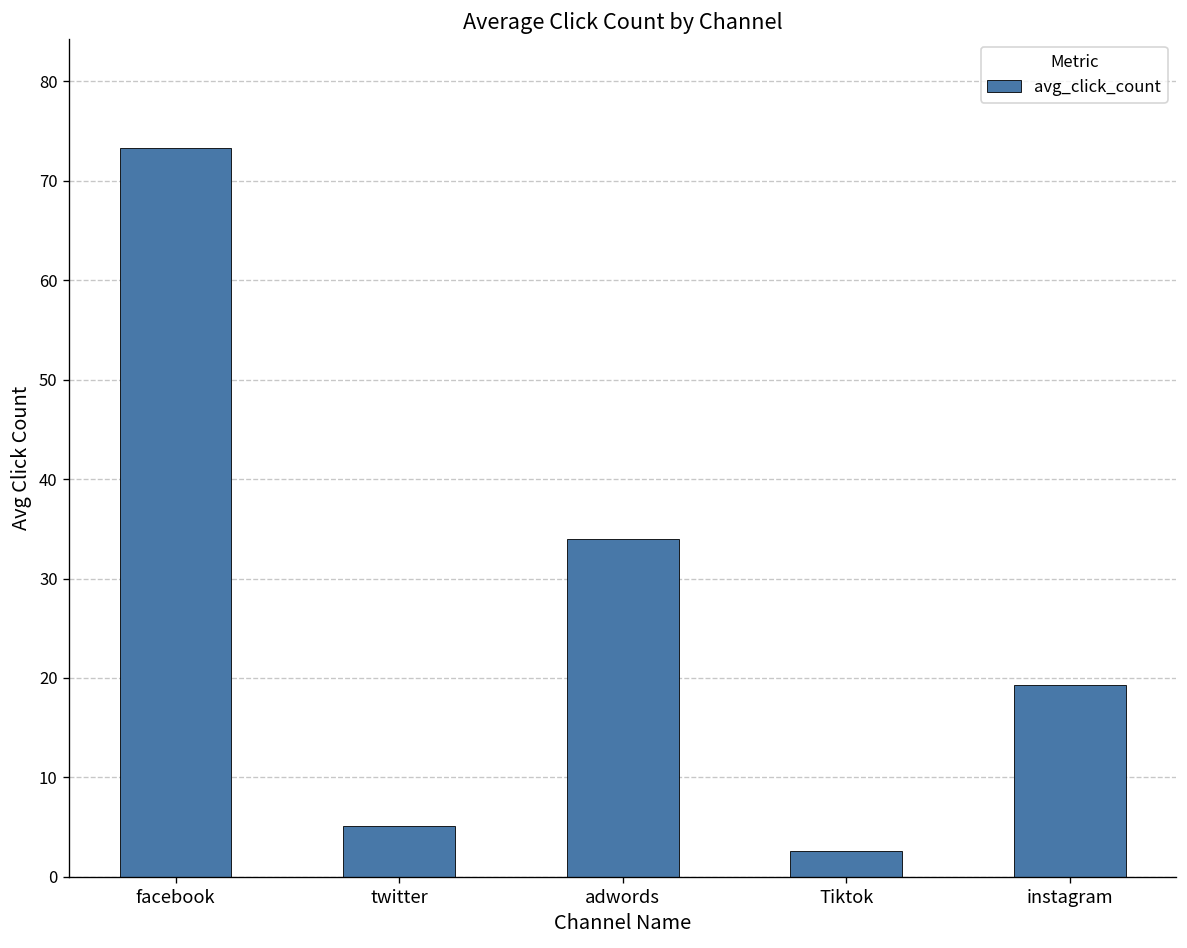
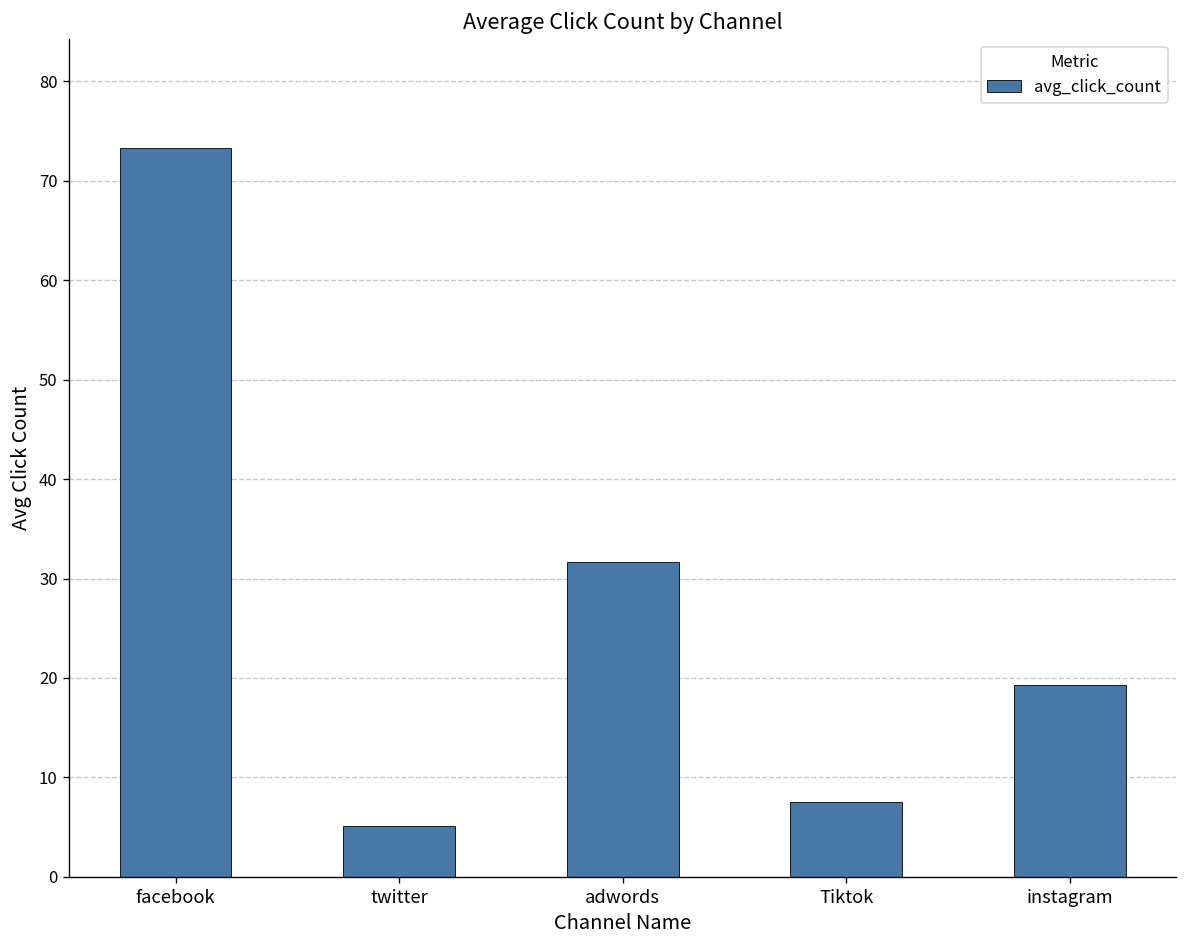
  {
    "facebook": 73,
    "twitter": 5,
-   "adwords": 34,
-   "Tiktok": 3,
+   "adwords": 32,
+   "Tiktok": 8,
    "instagram": 19
  }
